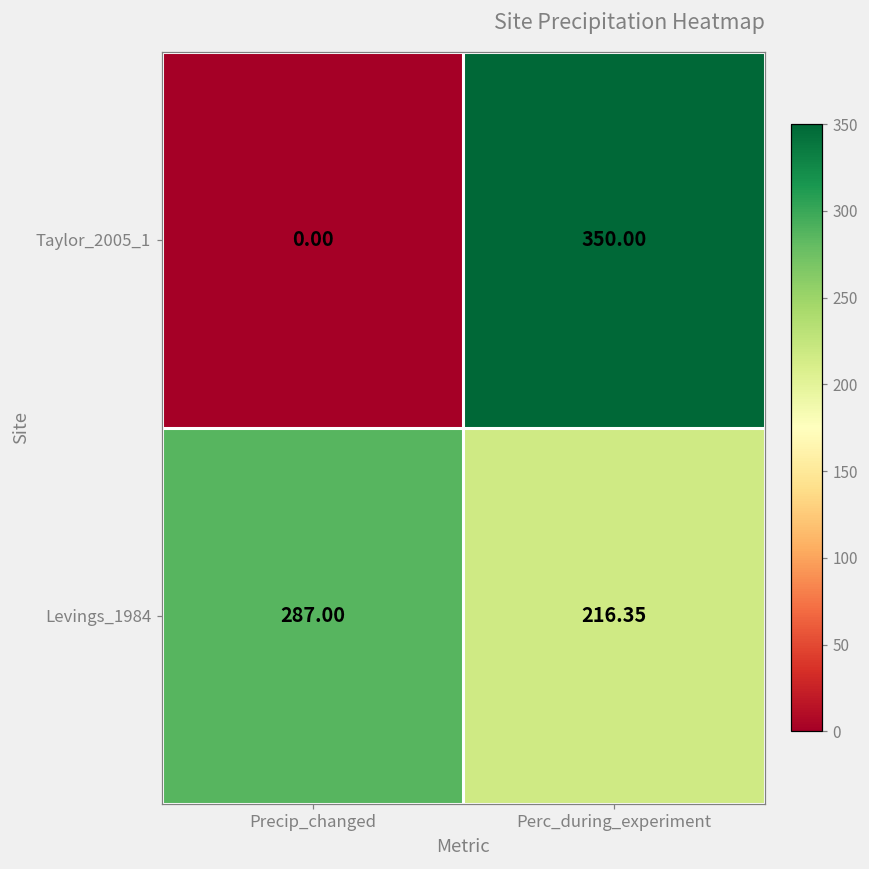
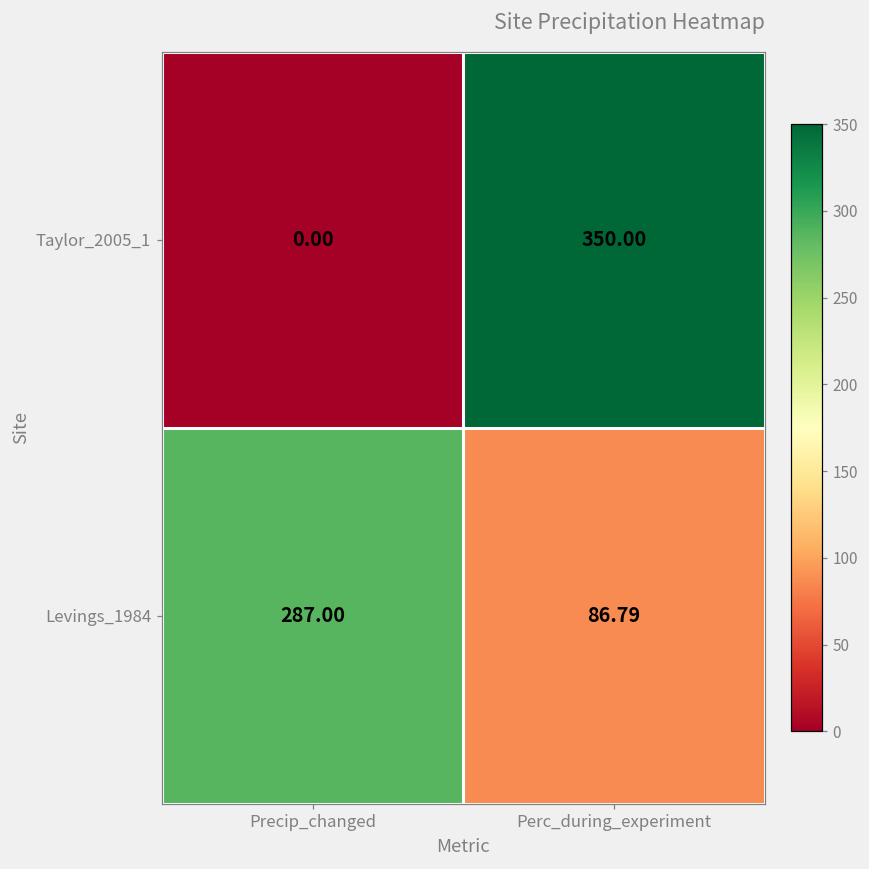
  {
    "Taylor_2005_1": {
      "Precip_changed": 0.00,
      "Perc_during_experiment": 350.00
    },
    "Levings_1984": {
      "Precip_changed": 287.00,
-     "Perc_during_experiment": 216.35
+     "Perc_during_experiment": 86.79
    }
  }
